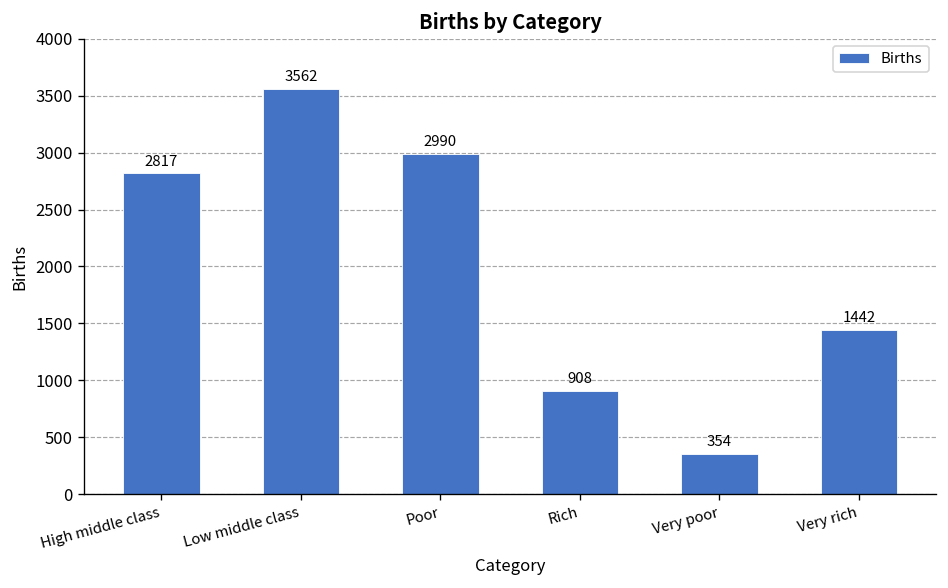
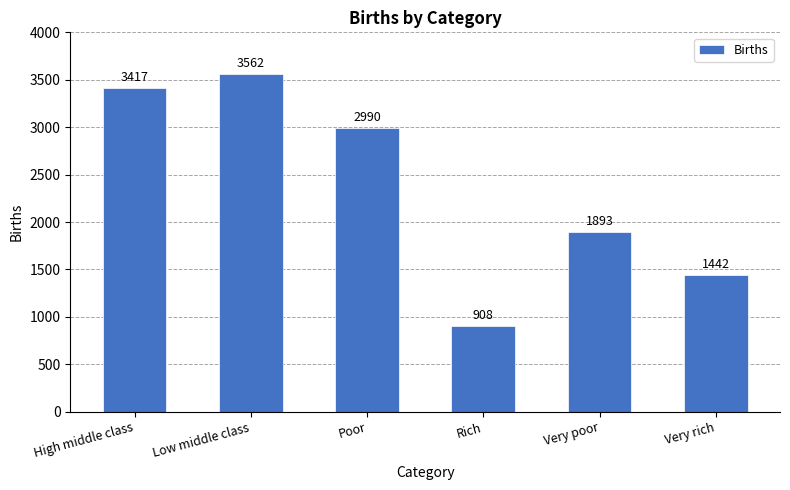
  {
-   "High middle class": 2817,
+   "High middle class": 3417,
    "Low middle class": 3562,
    "Poor": 2990,
    "Rich": 908,
-   "Very poor": 354,
+   "Very poor": 1893,
    "Very rich": 1442
  }
